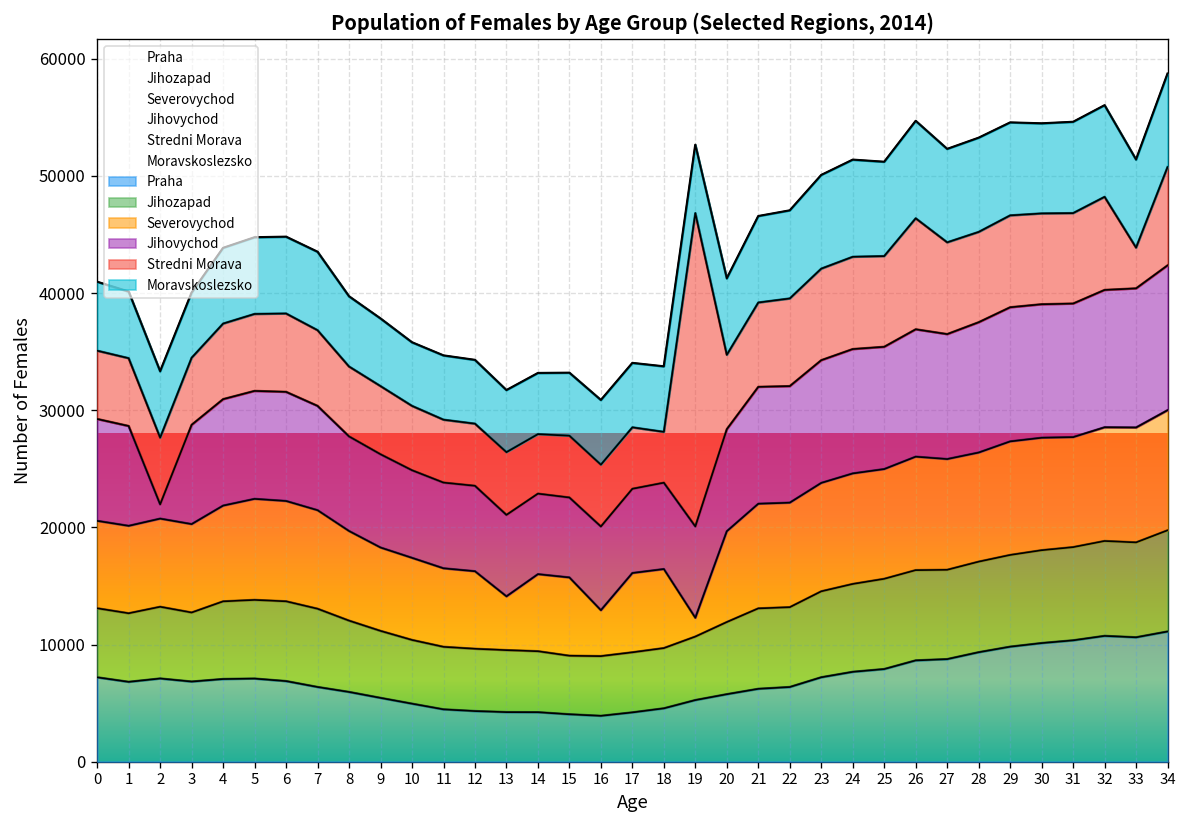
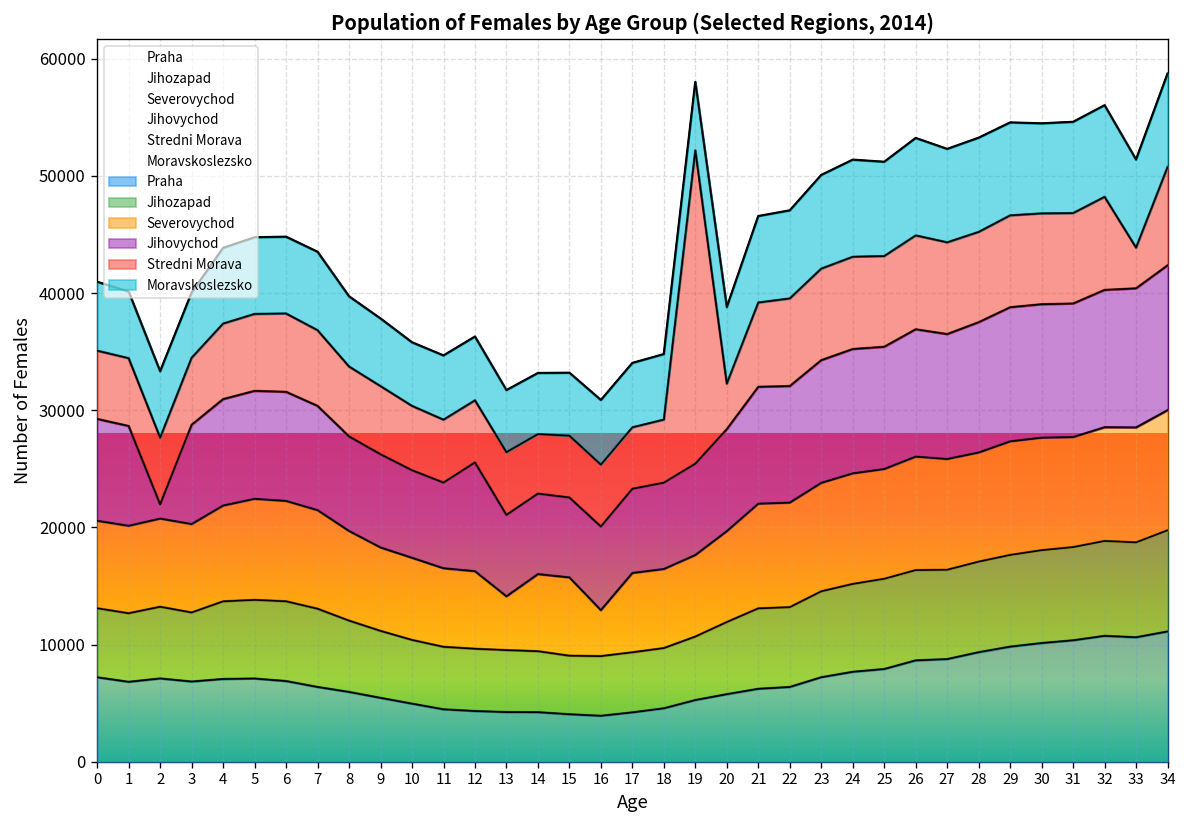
  {
    "Jihozapad": {
      "0": 6000,
      "1": 6000,
      "2": 6000,
      "3": 6000,
      "4": 7000,
      "5": 7000,
      "6": 7000,
      "7": 7000,
      "8": 6000,
      "9": 6000,
      "10": 5000,
      "11": 5000,
      "12": 5000,
      "13": 5000,
      "14": 5000,
      "15": 5000,
      "16": 5000,
      "17": 5000,
      "18": 5000,
      "19": 5000,
      "20": 6000,
      "21": 7000,
      "22": 7000,
      "23": 7000,
      "24": 8000,
      "25": 8000,
      "26": 8000,
      "27": 8000,
      "28": 8000,
      "29": 8000,
      "30": 8000,
      "31": 8000,
      "32": 8000,
      "33": 8000,
      "34": 9000
    },
    "Severovychod": {
      "0": 7000,
      "1": 7000,
      "2": 8000,
      "3": 8000,
      "4": 8000,
      "5": 9000,
      "6": 9000,
      "7": 8000,
      "8": 8000,
      "9": 7000,
      "10": 7000,
      "11": 7000,
      "12": 7000,
      "13": 5000,
      "14": 7000,
      "15": 7000,
      "16": 4000,
      "17": 7000,
      "18": 7000,
-     "19": 2000,
+     "19": 7000,
      "20": 8000,
      "21": 9000,
      "22": 9000,
      "23": 9000,
      "24": 9000,
      "25": 9000,
      "26": 10000,
      "27": 9000,
      "28": 9000,
      "29": 10000,
      "30": 10000,
      "31": 9000,
      "32": 10000,
      "33": 10000,
      "34": 10000
    },
    "Jihovychod": {
      "0": 9000,
      "1": 9000,
      "2": 1000,
      "3": 8000,
      "4": 9000,
      "5": 9000,
      "6": 9000,
      "7": 9000,
      "8": 8000,
      "9": 8000,
      "10": 7000,
      "11": 7000,
-     "12": 7000,
+     "12": 9000,
      "13": 7000,
      "14": 7000,
      "15": 7000,
      "16": 7000,
      "17": 7000,
      "18": 7000,
      "19": 8000,
      "20": 9000,
      "21": 10000,
      "22": 10000,
      "23": 10000,
      "24": 11000,
      "25": 10000,
      "26": 11000,
      "27": 11000,
      "28": 11000,
      "29": 11000,
      "30": 11000,
      "31": 11000,
      "32": 12000,
      "33": 12000,
      "34": 12000
    },
    "Stredni Morava": {
      "0": 6000,
      "1": 6000,
      "2": 6000,
      "3": 6000,
      "4": 6000,
      "5": 7000,
      "6": 7000,
      "7": 6000,
      "8": 6000,
      "9": 6000,
      "10": 5000,
      "11": 5000,
      "12": 5000,
      "13": 5000,
      "14": 5000,
      "15": 5000,
      "16": 5000,
      "17": 5000,
-     "18": 4000,
+     "18": 5000,
      "19": 27000,
-     "20": 6000,
+     "20": 4000,
      "21": 7000,
      "22": 7000,
      "23": 8000,
      "24": 8000,
      "25": 8000,
-     "26": 9000,
+     "26": 8000,
      "27": 8000,
      "28": 8000,
      "29": 8000,
      "30": 8000,
      "31": 8000,
      "32": 8000,
      "33": 3000,
      "34": 8000
    }
  }
